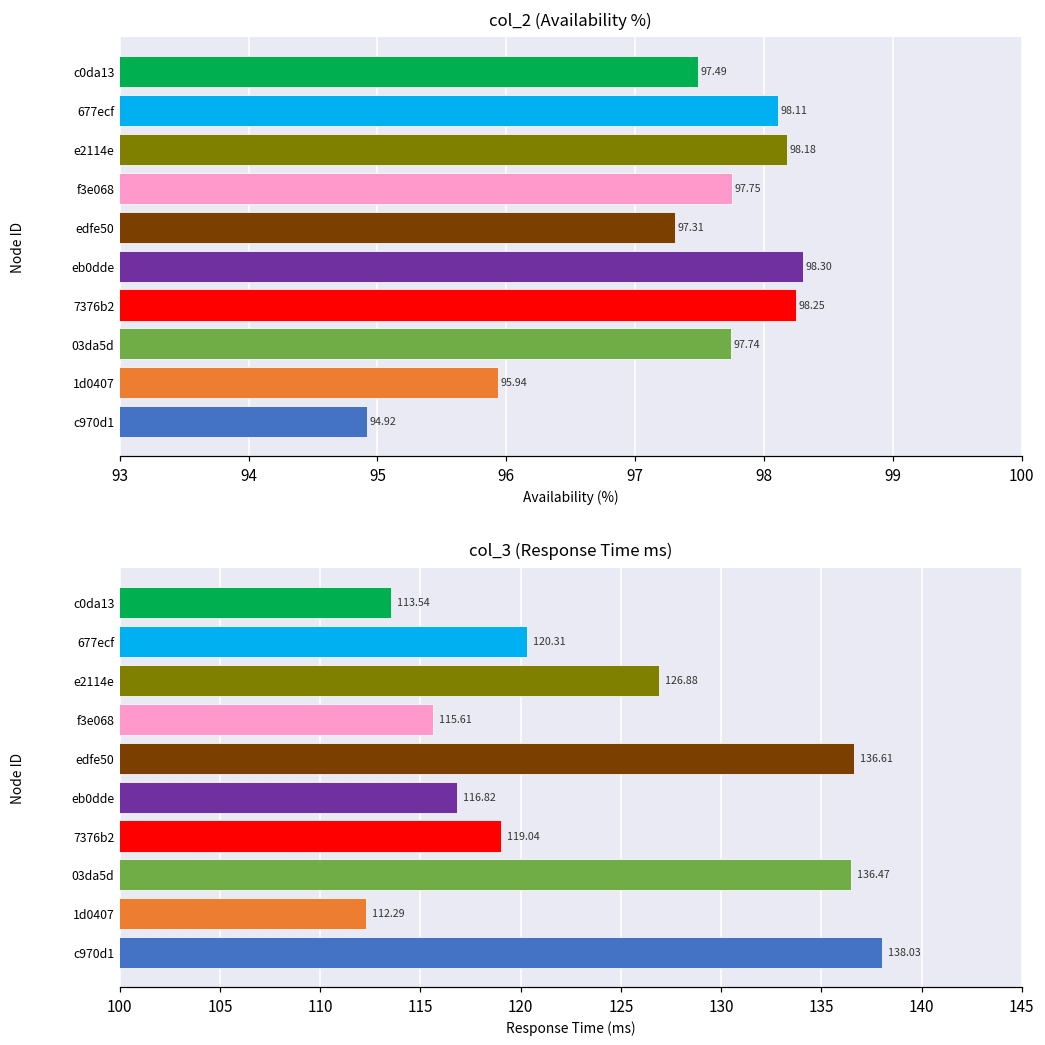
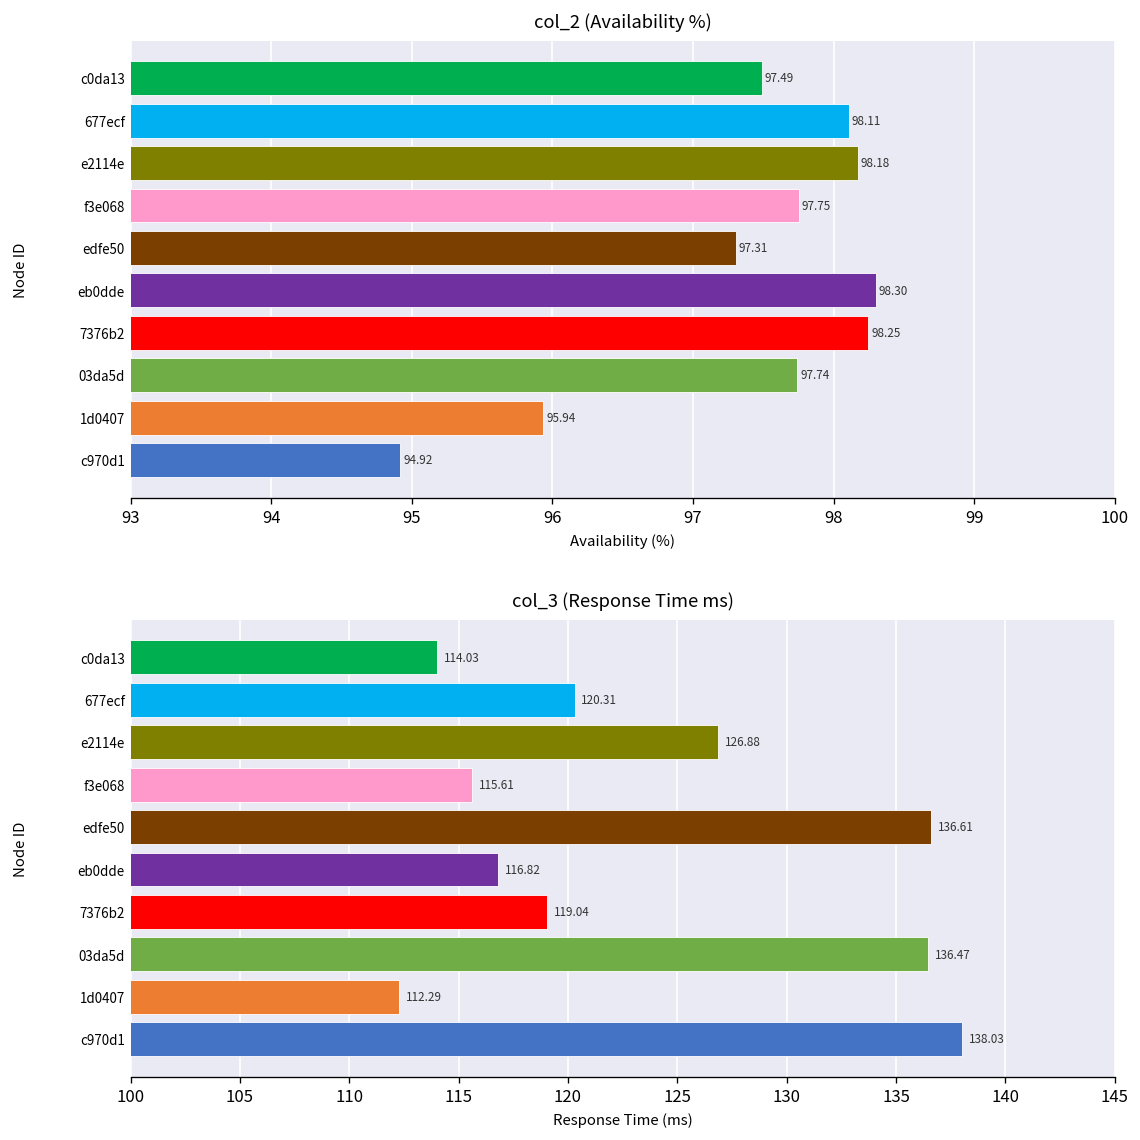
  {
    "col_2 (Availability %)": {
      "c0da13": 97.49,
      "677ecf": 98.11,
      "e2114e": 98.18,
      "f3e068": 97.75,
      "edfe50": 97.31,
      "eb0dde": 98.30,
      "7376b2": 98.25,
      "03da5d": 97.74,
      "1d0407": 95.94,
      "c970d1": 94.92
    },
    "col_3 (Response Time ms)": {
-     "c0da13": 113.54,
+     "c0da13": 114.03,
      "677ecf": 120.31,
      "e2114e": 126.88,
      "f3e068": 115.61,
      "edfe50": 136.61,
      "eb0dde": 116.82,
      "7376b2": 119.04,
      "03da5d": 136.47,
      "1d0407": 112.29,
      "c970d1": 138.03
    }
  }
